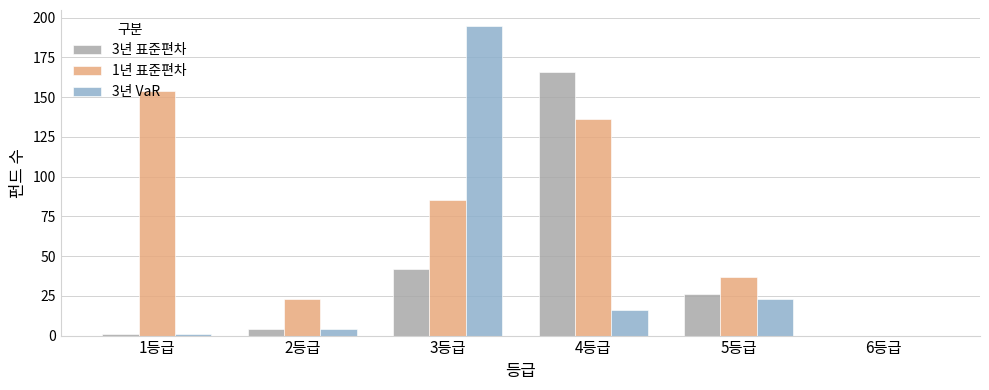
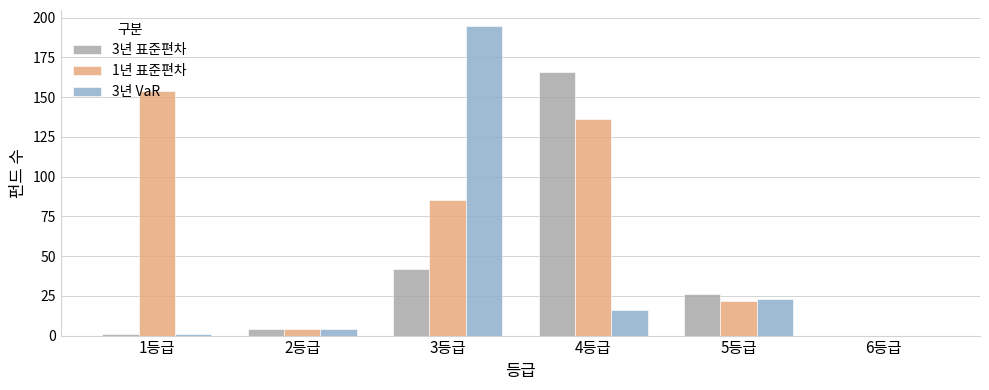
  {
    "1년 표준편차": {
      "1등급": 154,
-     "2등급": 23,
+     "2등급": 4,
      "3등급": 85,
      "4등급": 136,
-     "5등급": 37,
+     "5등급": 22,
      "6등급": 0
    }
  }
